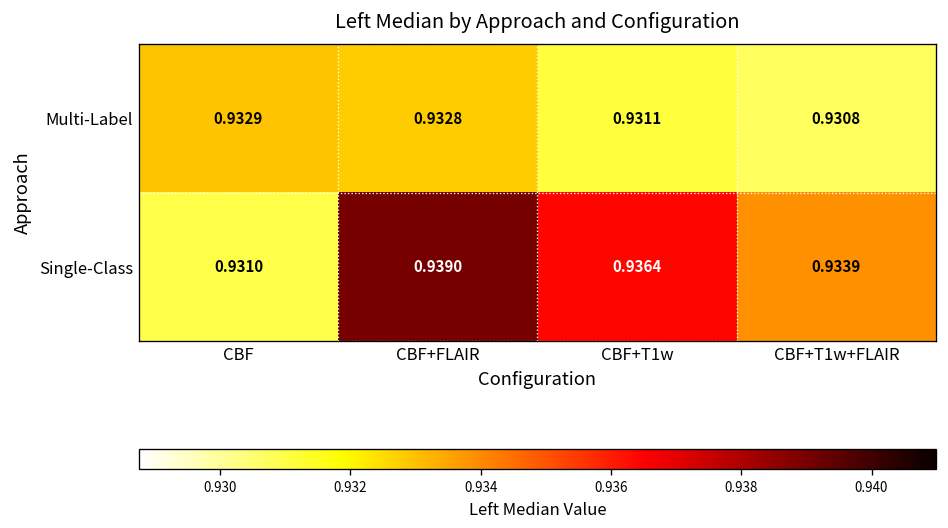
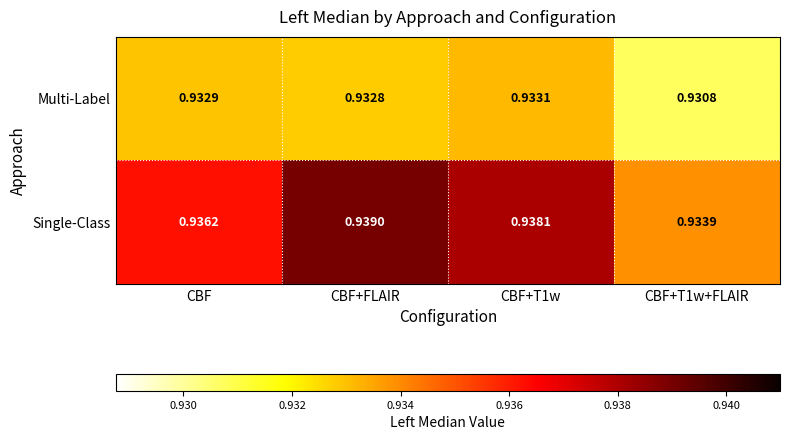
  {
    "Multi-Label": {
      "CBF": 0.9329,
      "CBF+FLAIR": 0.9328,
-     "CBF+T1w": 0.9311,
+     "CBF+T1w": 0.9331,
      "CBF+T1w+FLAIR": 0.9308
    },
    "Single-Class": {
-     "CBF": 0.9310,
+     "CBF": 0.9362,
      "CBF+FLAIR": 0.9390,
-     "CBF+T1w": 0.9364,
+     "CBF+T1w": 0.9381,
      "CBF+T1w+FLAIR": 0.9339
    }
  }
